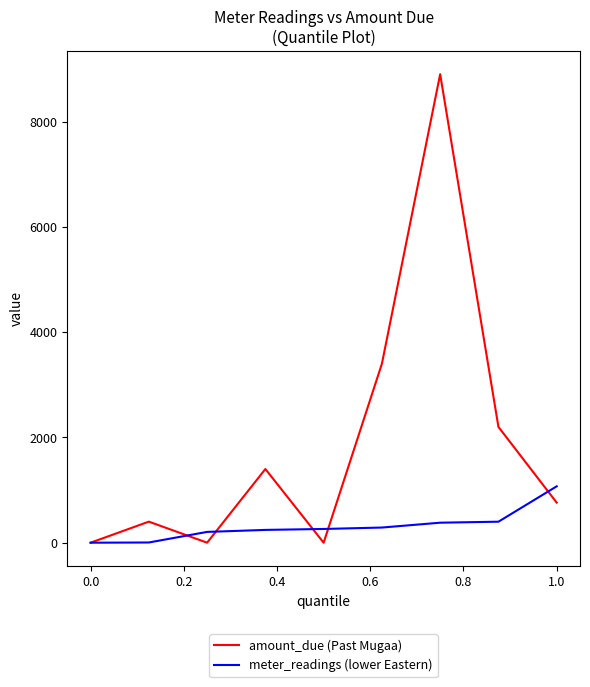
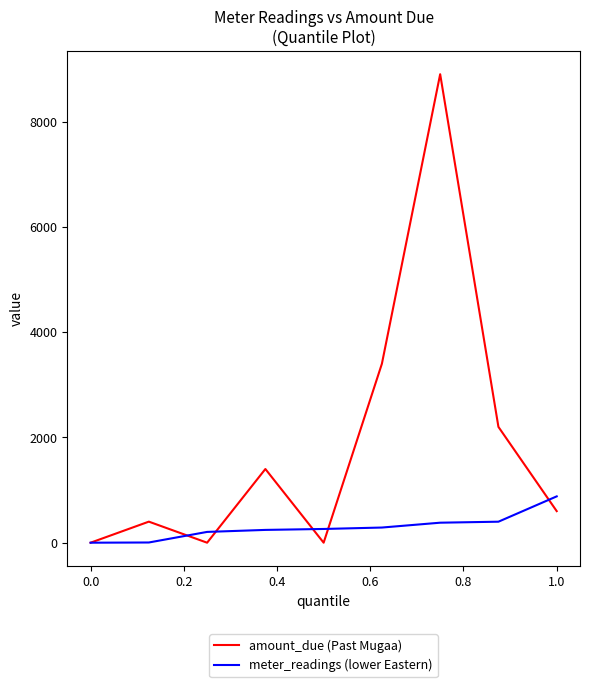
  {
    "amount_due (Past Mugaa)": {
-     "1.0": 800
+     "1.0": 600
    },
    "meter_readings (lower Eastern)": {
-     "1.0": 1100
+     "1.0": 900
    }
  }
